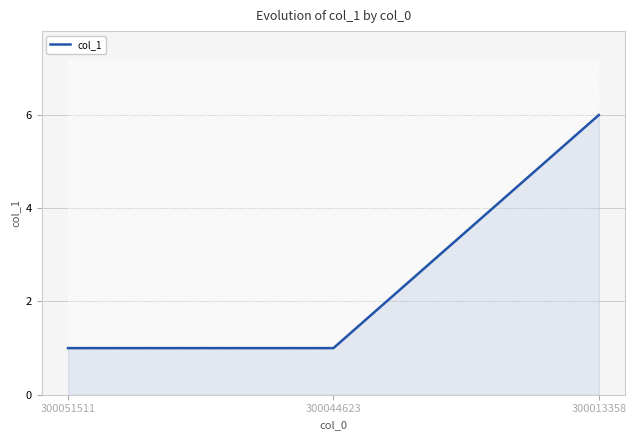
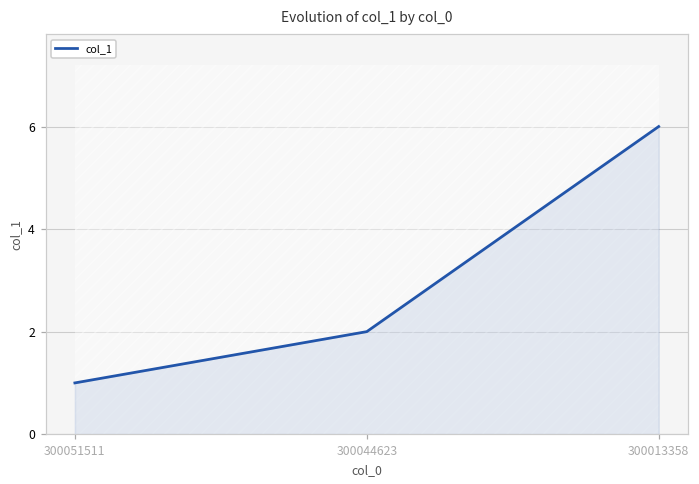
  {
    "col_1": {
      "300051511": 1,
-     "300044623": 1,
+     "300044623": 2,
      "300013358": 6
    }
  }
